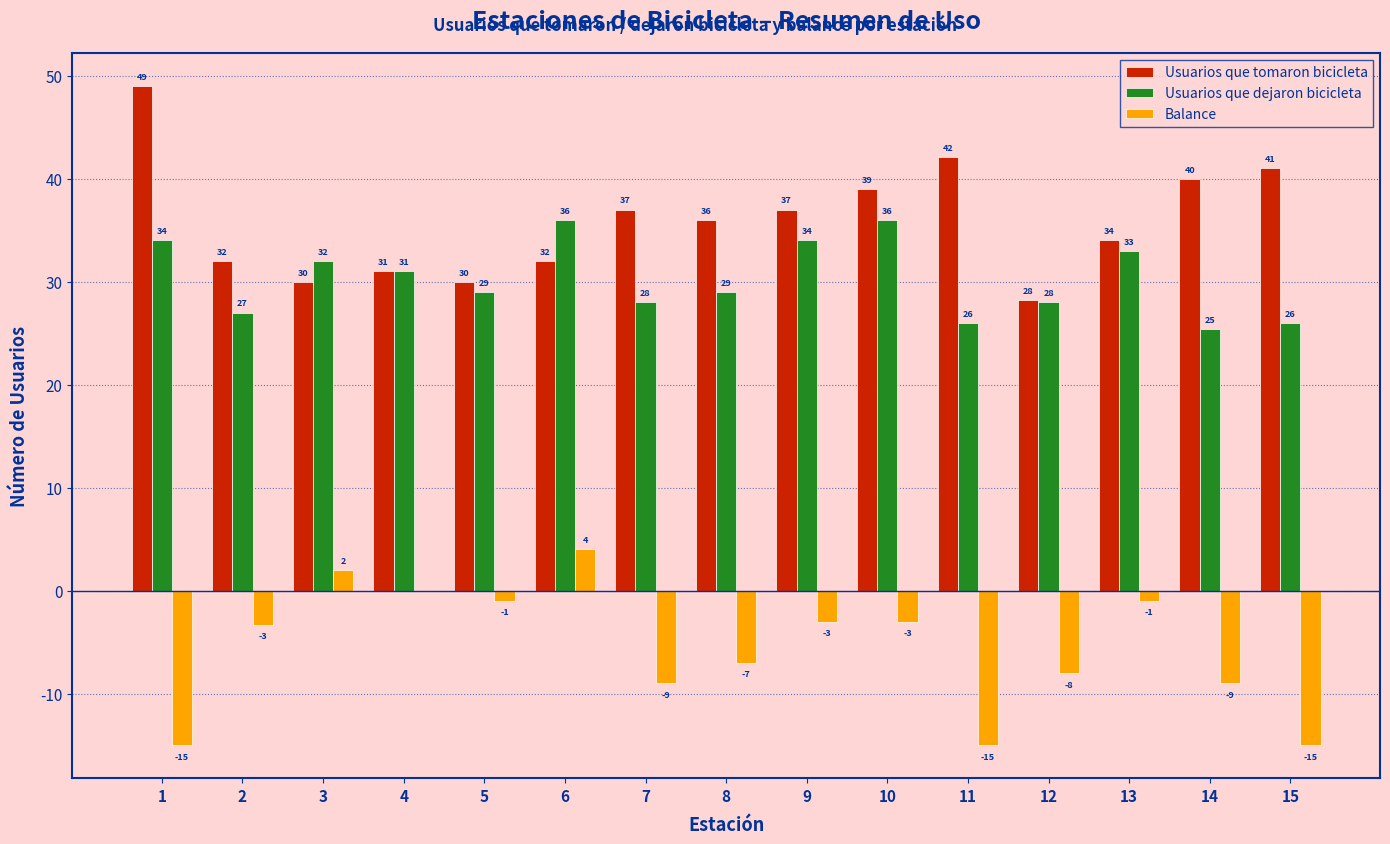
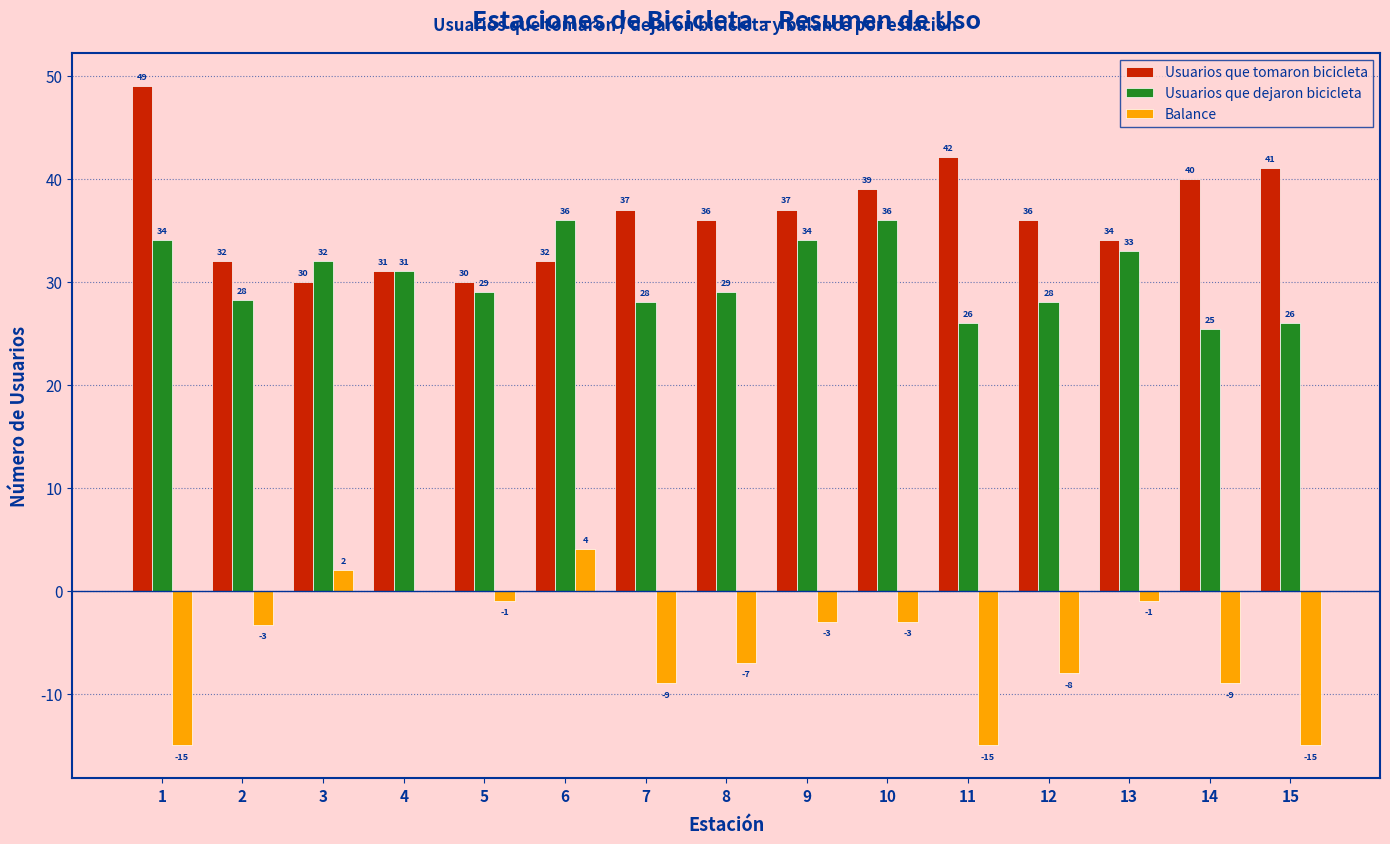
  {
    "Usuarios que tomaron bicicleta": {
      "1": 49,
      "2": 32,
      "3": 30,
      "4": 31,
      "5": 30,
      "6": 32,
      "7": 37,
      "8": 36,
      "9": 37,
      "10": 39,
      "11": 42,
-     "12": 28,
+     "12": 36,
      "13": 34,
      "14": 40,
      "15": 41
    },
    "Usuarios que dejaron bicicleta": {
      "1": 34,
-     "2": 27,
+     "2": 28,
      "3": 32,
      "4": 31,
      "5": 29,
      "6": 36,
      "7": 28,
      "8": 29,
      "9": 34,
      "10": 36,
      "11": 26,
      "12": 28,
      "13": 33,
      "14": 25,
      "15": 26
    },
    "Balance": {
      "1": -15,
      "2": -3,
      "3": 2,
      "5": -1,
      "6": 4,
      "7": -9,
      "8": -7,
      "9": -3,
      "10": -3,
      "11": -15,
      "12": -8,
      "13": -1,
      "14": -9,
      "15": -15
    }
  }
